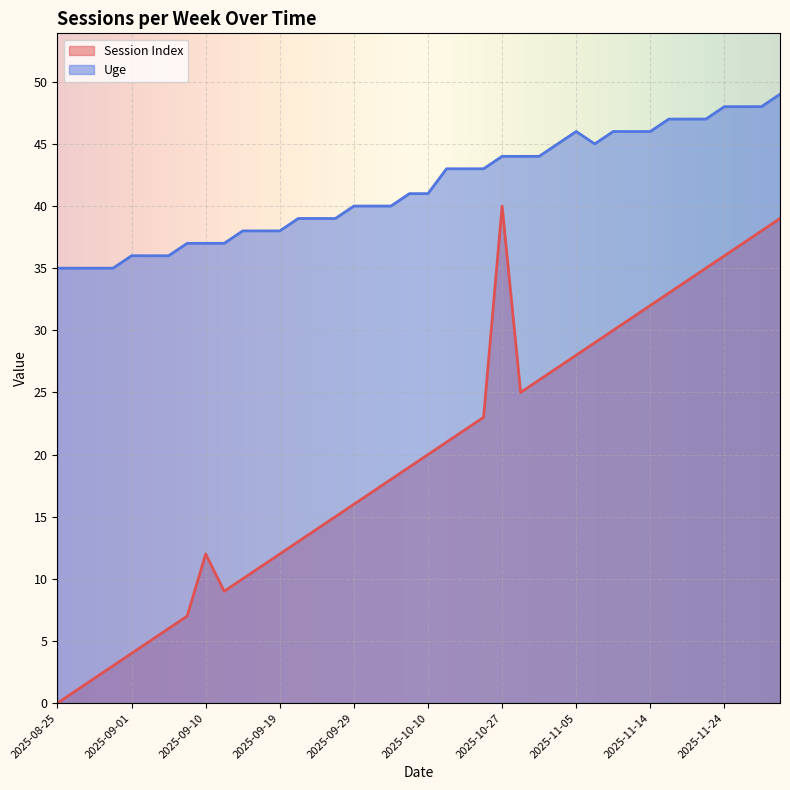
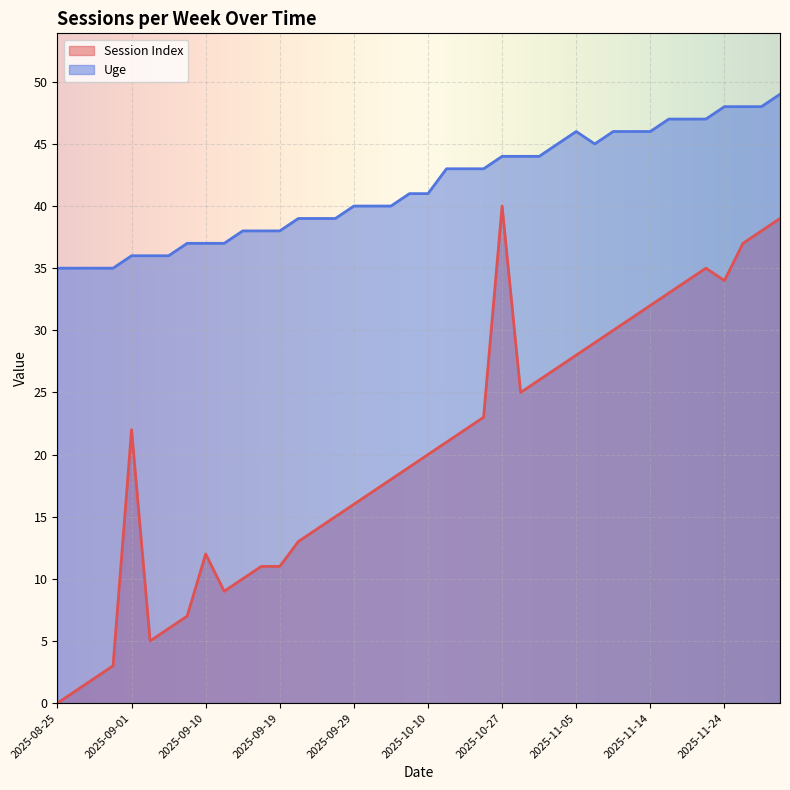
  {
    "Session Index": {
      "2025-08-25": 0,
-     "2025-09-01": 4,
+     "2025-09-01": 22,
      "2025-09-10": 12,
-     "2025-09-19": 12,
+     "2025-09-19": 11,
      "2025-09-29": 16,
      "2025-10-10": 20,
      "2025-10-27": 40,
      "2025-11-05": 28,
      "2025-11-14": 32,
-     "2025-11-24": 36
+     "2025-11-24": 34
    },
    "Uge": {
      "2025-08-25": 35,
      "2025-09-01": 36,
      "2025-09-10": 37,
      "2025-09-19": 38,
      "2025-09-29": 40,
      "2025-10-10": 41,
      "2025-10-27": 44,
      "2025-11-05": 46,
      "2025-11-14": 46,
      "2025-11-24": 48
    }
  }
